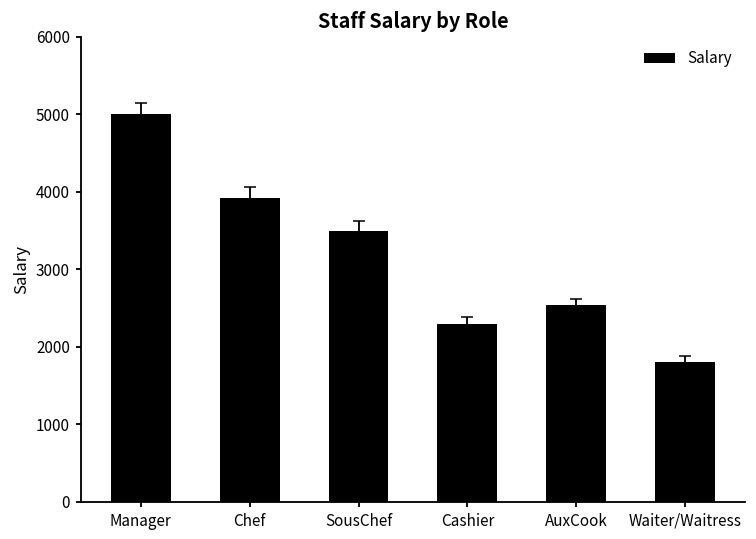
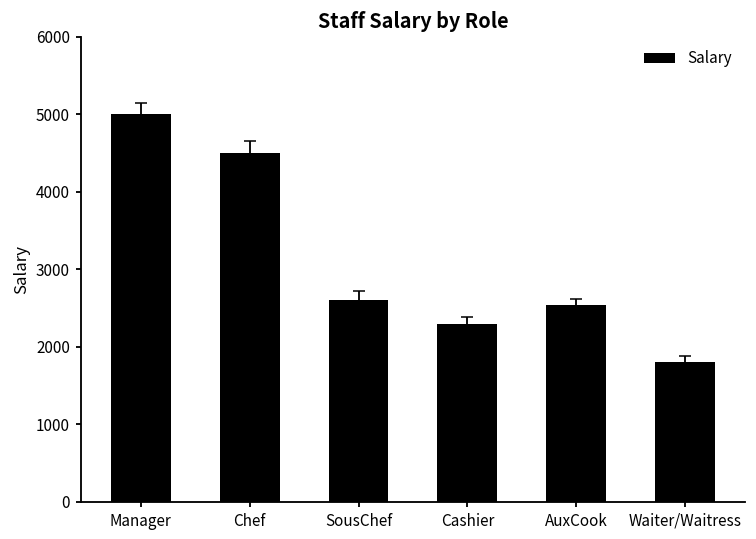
  {
    "Salary": {
      "Manager": 5000,
-     "Chef": 3900,
-     "SousChef": 3500,
+     "Chef": 4500,
+     "SousChef": 2600,
      "Cashier": 2300,
      "AuxCook": 2500,
      "Waiter/Waitress": 1800
    }
  }
